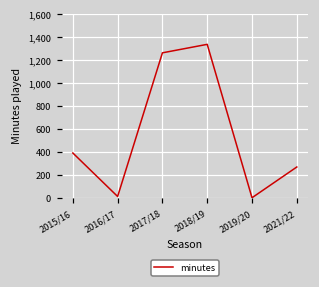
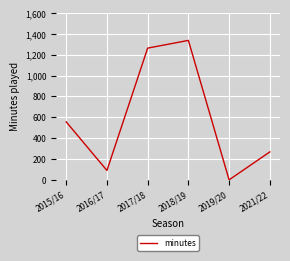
  {
-   "2015/16": "390",
-   "2016/17": "10",
+   "2015/16": "560",
+   "2016/17": "90",
    "2017/18": "1,260",
    "2018/19": "1,340",
    "2019/20": "0",
    "2021/22": "270"
  }
